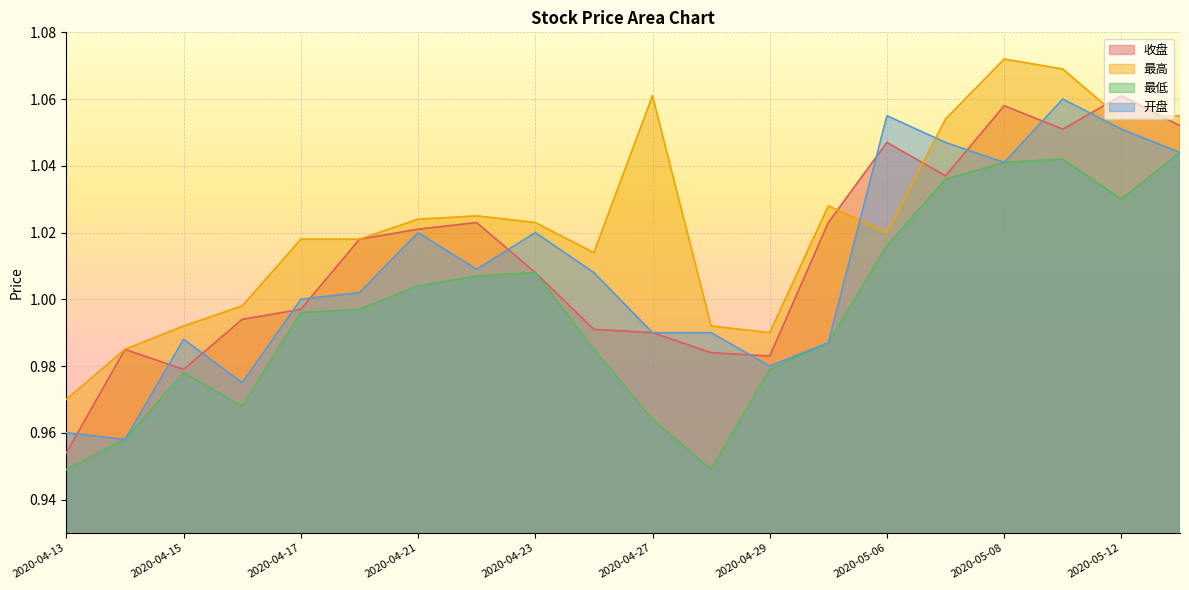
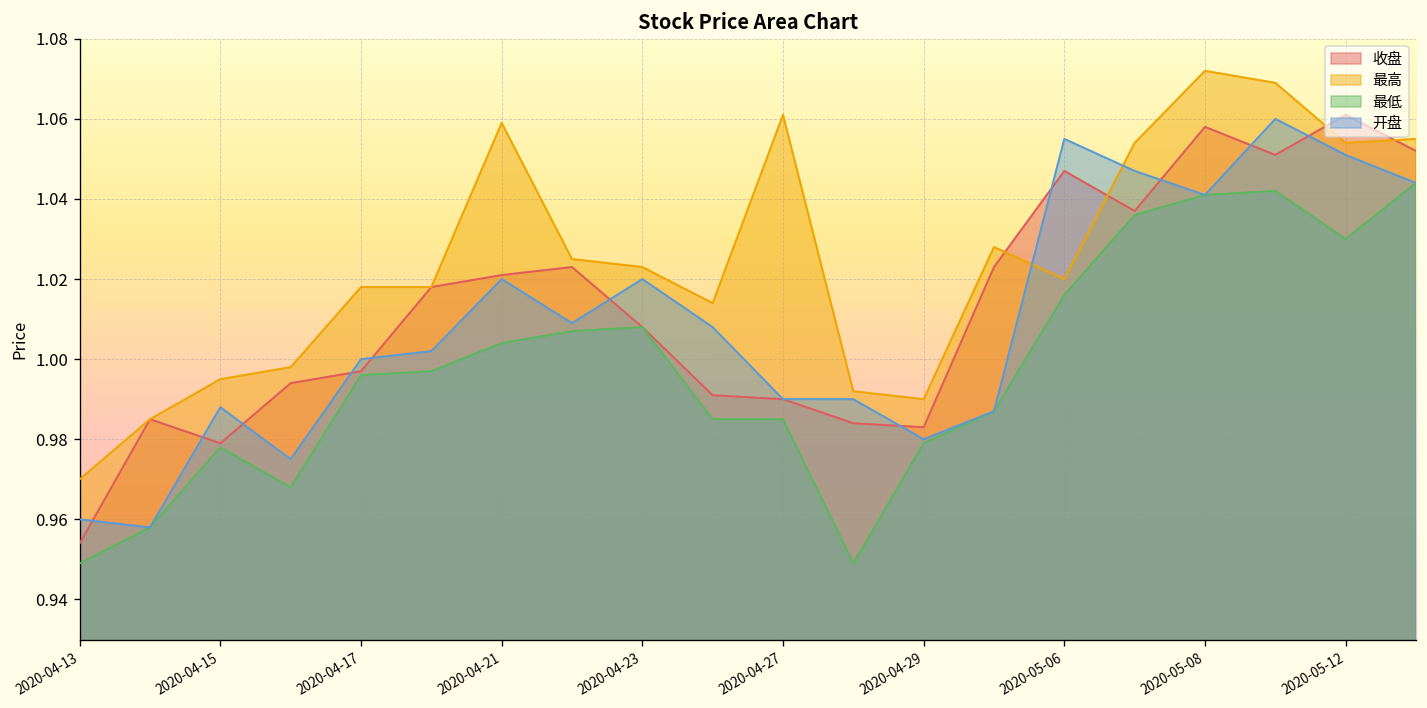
  {
    "收盘": {
      "2020-04-13": 0.954,
      "2020-04-15": 0.979,
      "2020-04-17": 0.997,
      "2020-04-21": 1.021,
      "2020-04-29": 0.983,
      "2020-05-06": 1.047,
      "2020-05-08": 1.058
    },
    "最高": {
      "2020-04-13": 0.970,
-     "2020-04-15": 0.992,
+     "2020-04-15": 0.995,
      "2020-04-17": 1.018,
-     "2020-04-21": 1.024,
+     "2020-04-21": 1.059,
      "2020-04-23": 1.023,
      "2020-04-27": 1.061,
      "2020-04-29": 0.990,
      "2020-05-06": 1.020,
      "2020-05-08": 1.072
    },
    "最低": {
      "2020-04-13": 0.949,
      "2020-04-15": 0.978,
      "2020-04-17": 0.996,
      "2020-04-21": 1.004,
-     "2020-04-27": 0.964,
+     "2020-04-27": 0.985,
      "2020-04-29": 0.979,
      "2020-05-06": 1.016,
      "2020-05-12": 1.030
    },
    "开盘": {
      "2020-04-13": 0.960,
      "2020-04-15": 0.988,
      "2020-04-17": 1.000,
      "2020-04-21": 1.020,
      "2020-04-23": 1.020,
      "2020-04-29": 0.980,
      "2020-05-06": 1.055,
      "2020-05-12": 1.051
    }
  }
